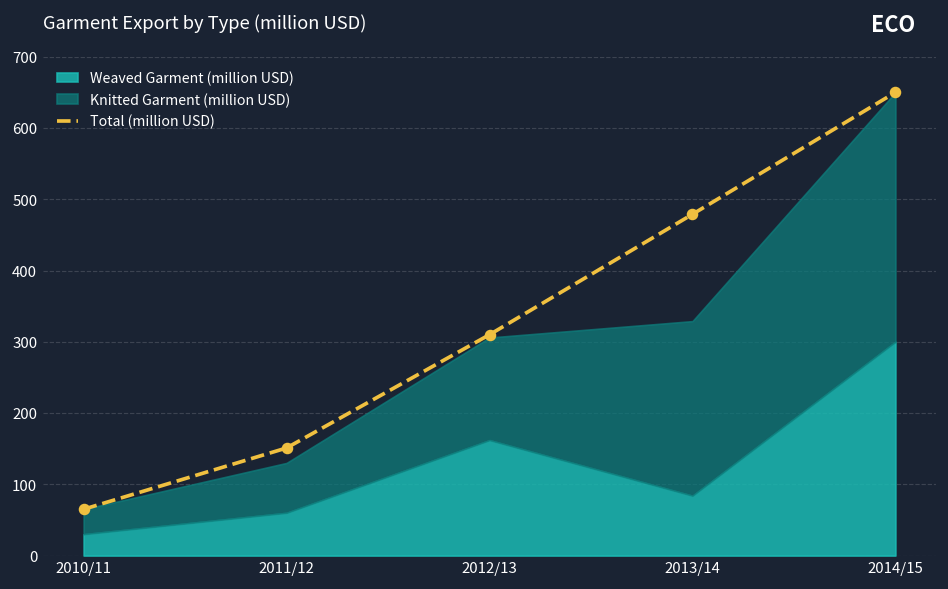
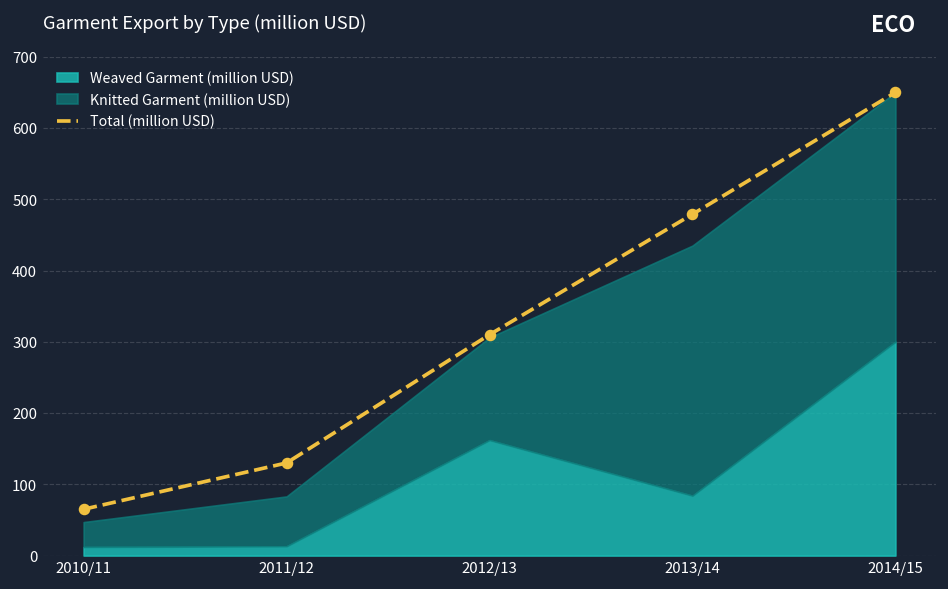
  {
    "Weaved Garment (million USD)": {
-     "2010/11": 30,
-     "2011/12": 60,
+     "2010/11": 10,
+     "2011/12": 10,
      "2012/13": 160,
      "2013/14": 80,
      "2014/15": 300
    },
    "Total (million USD)": {
-     "2011/12": 150,
+     "2011/12": 130,
      "2013/14": 480
    },
    "Knitted Garment (million USD)": {
      "2011/12": 70,
-     "2013/14": 250
+     "2013/14": 350
    }
  }
